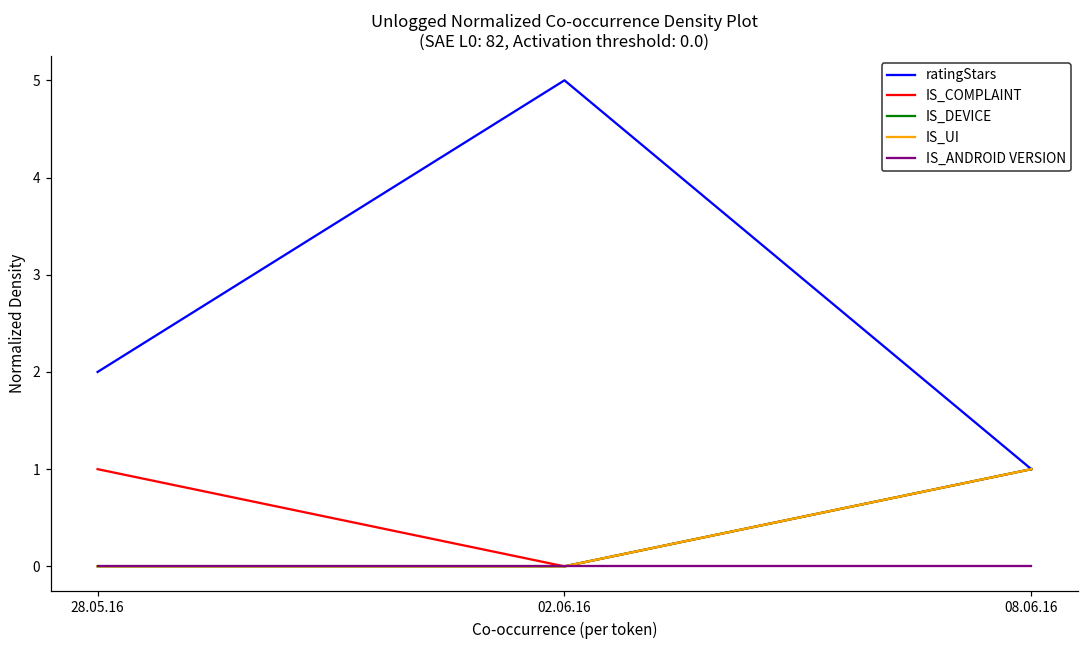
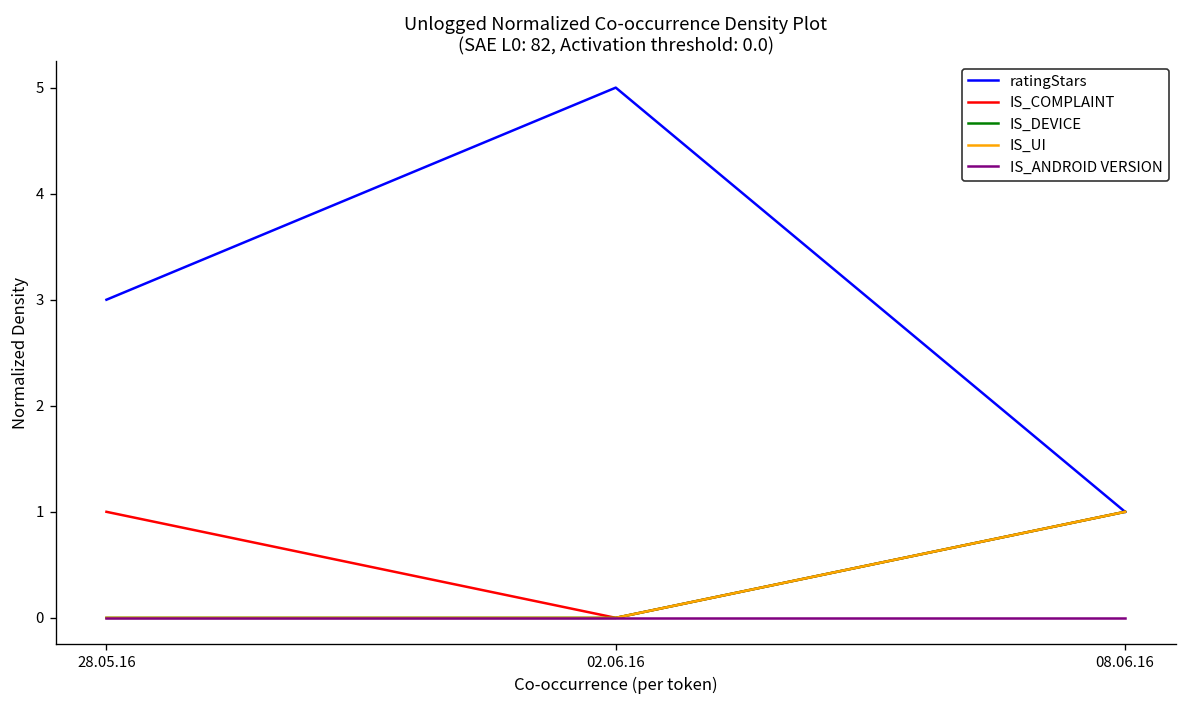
  {
    "ratingStars": {
-     "28.05.16": 2,
+     "28.05.16": 3,
      "02.06.16": 5
    },
    "IS_COMPLAINT": {
      "28.05.16": 1
    },
    "IS_ANDROID VERSION": {
      "08.06.16": 0
    }
  }
